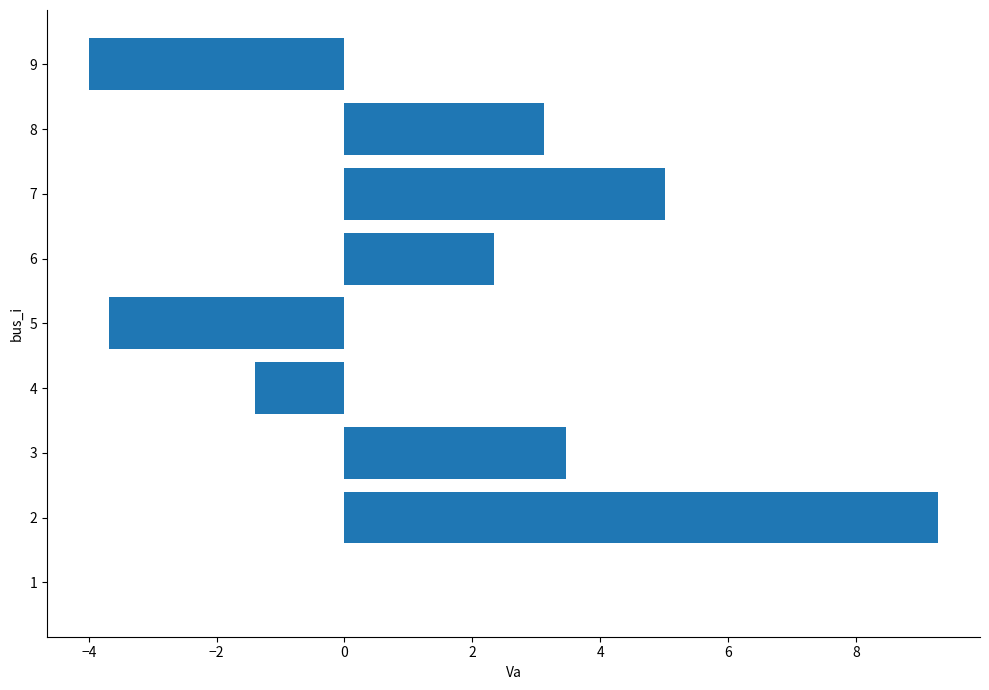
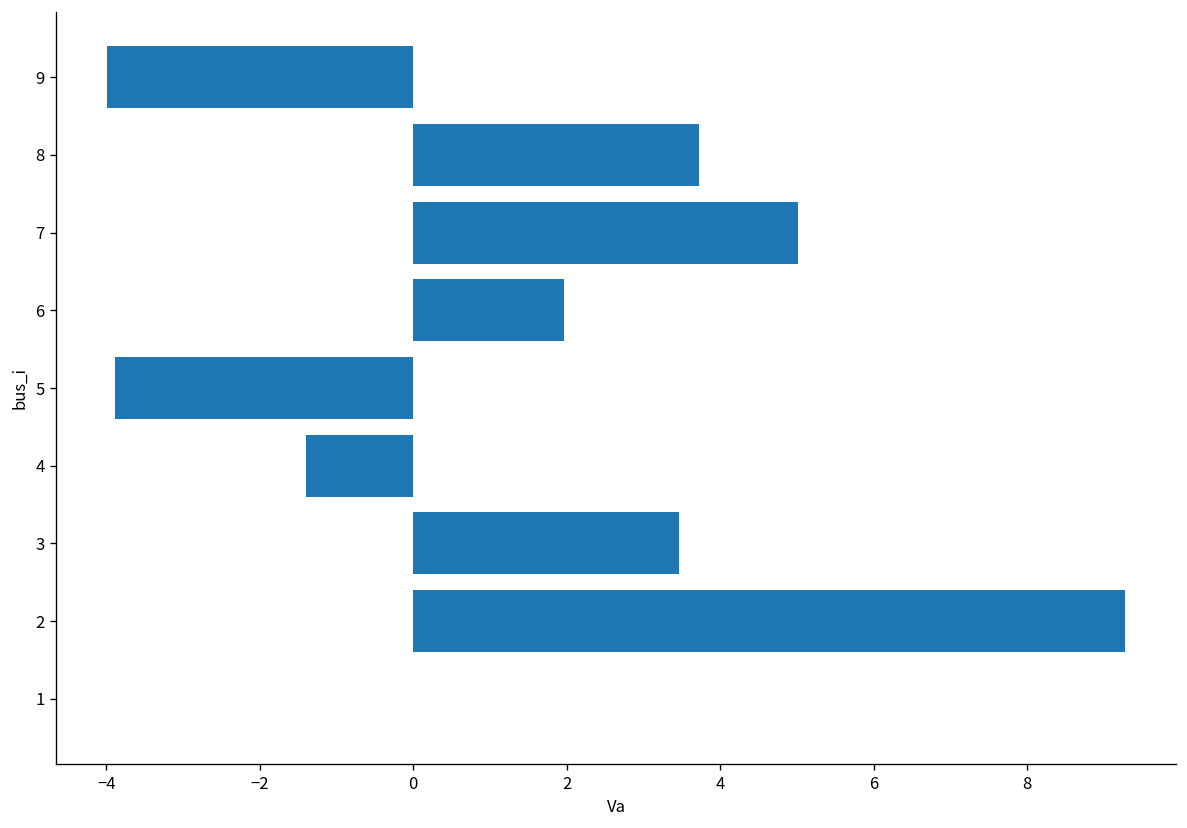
  {
    "9": -4.0,
-   "8": 3.1,
+   "8": 3.7,
    "7": 5.0,
-   "6": 2.3,
-   "5": -3.7,
+   "6": 2.0,
+   "5": -3.9,
    "4": -1.4,
    "3": 3.5,
    "2": 9.3,
    "1": 0.0
  }
